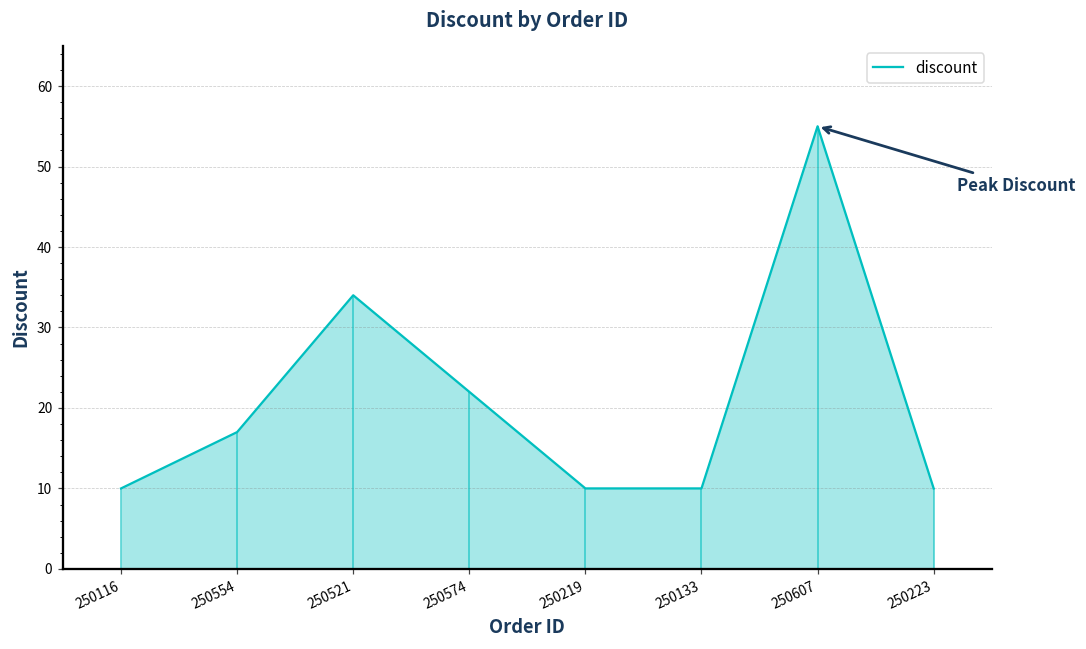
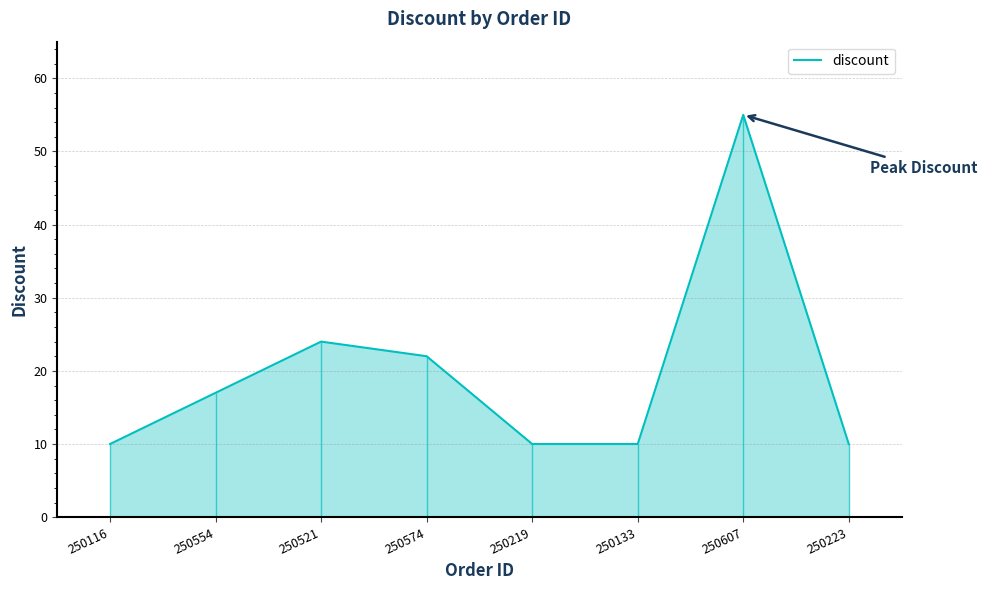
  {
    "250116": 10,
    "250554": 17,
-   "250521": 34,
+   "250521": 24,
    "250574": 22,
    "250219": 10,
    "250133": 10,
    "250607": 55,
    "250223": 10
  }
